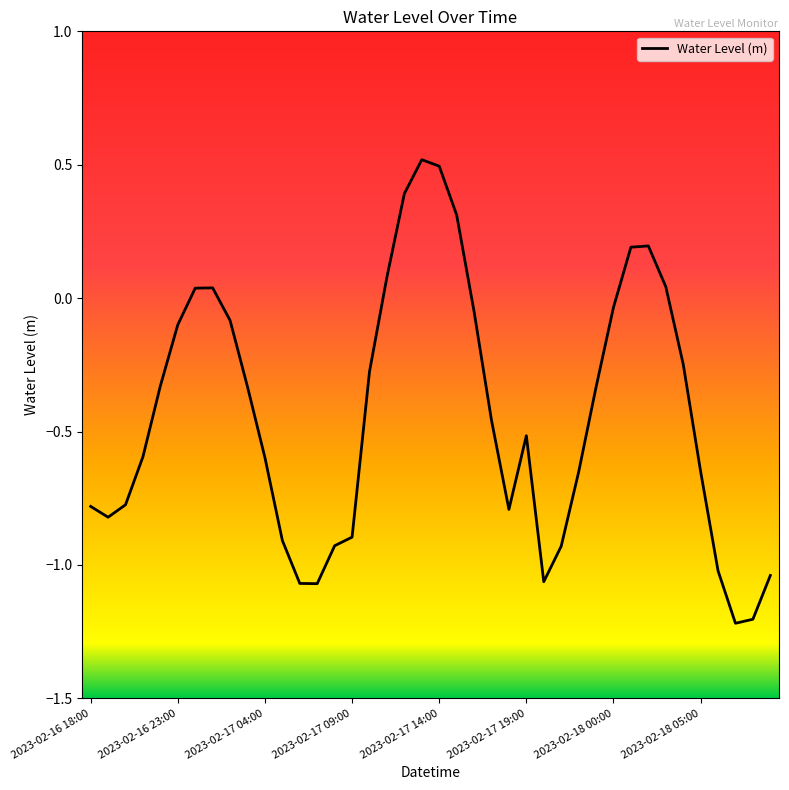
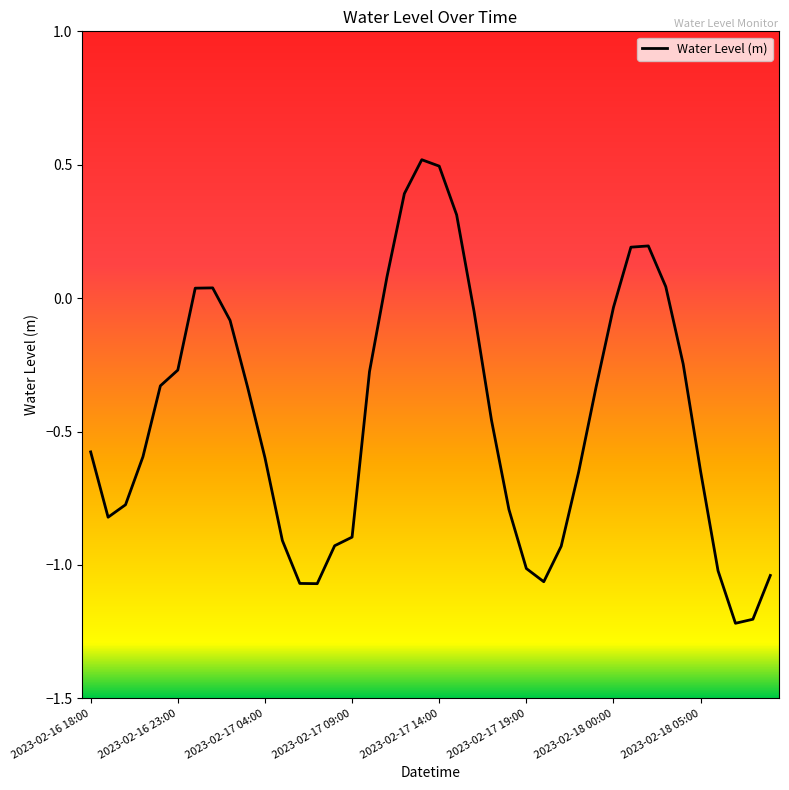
  {
-   "2023-02-16 18:00": -0.78,
-   "2023-02-16 23:00": -0.10,
+   "2023-02-16 18:00": -0.58,
+   "2023-02-16 23:00": -0.27,
    "2023-02-17 04:00": -0.60,
    "2023-02-17 09:00": -0.90,
    "2023-02-17 14:00": 0.49,
-   "2023-02-17 19:00": -0.52,
+   "2023-02-17 19:00": -1.01,
    "2023-02-18 00:00": -0.03,
    "2023-02-18 05:00": -0.65
  }
